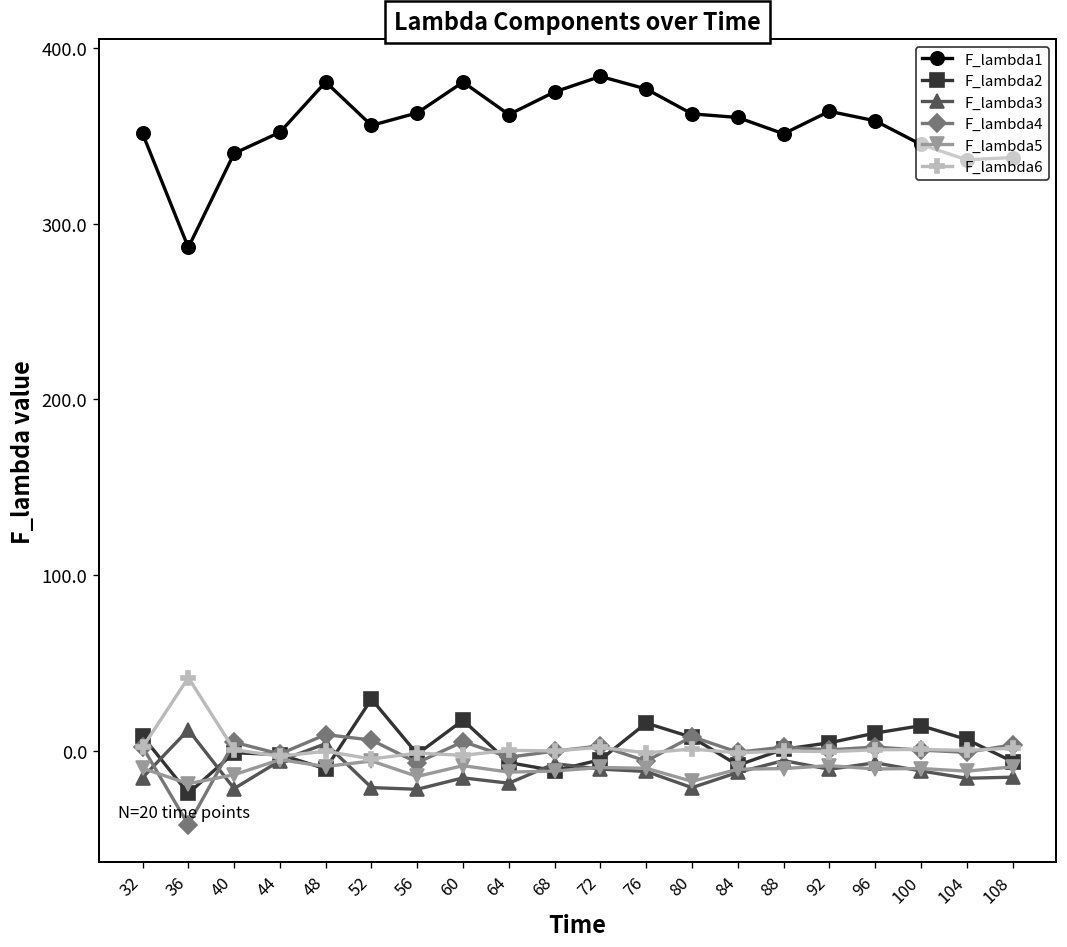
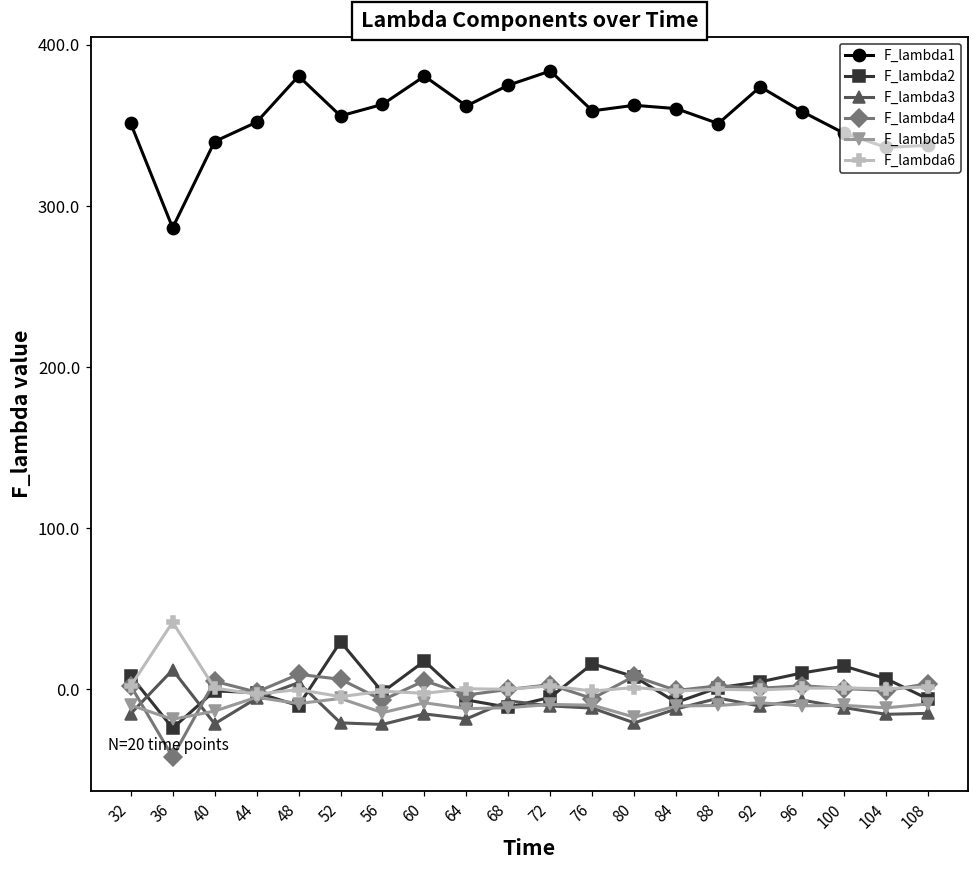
  {
    "F_lambda1": {
      "32": 351,
      "36": 286,
      "40": 340,
      "44": 352,
      "48": 381,
      "52": 356,
      "56": 363,
      "60": 381,
      "64": 362,
      "68": 375,
      "72": 384,
-     "76": 377,
+     "76": 359,
      "80": 363,
      "84": 360,
      "88": 351,
-     "92": 364,
+     "92": 374,
      "96": 359
    }
  }
